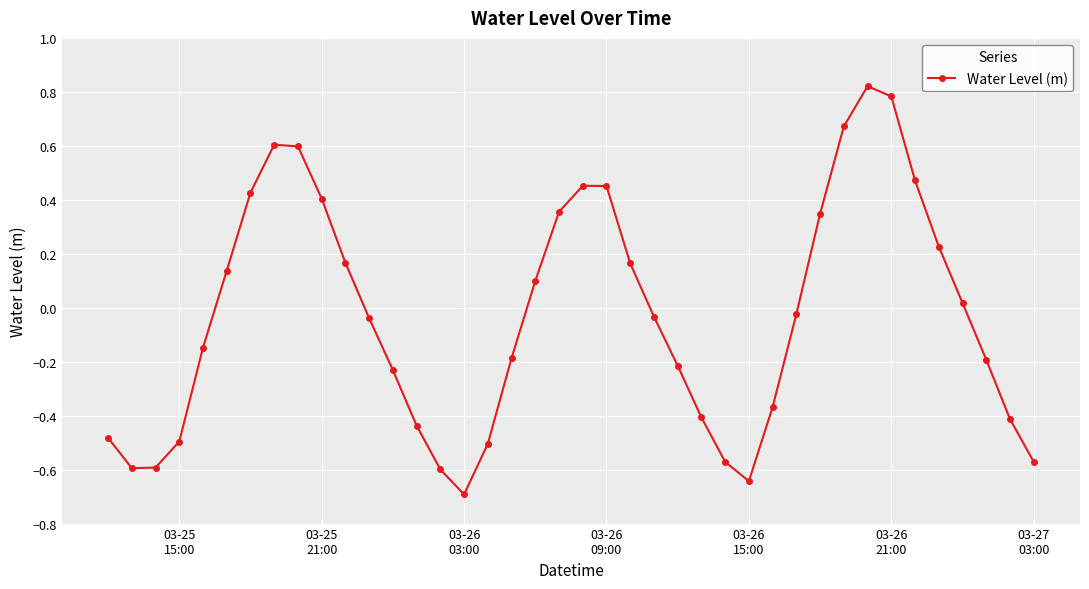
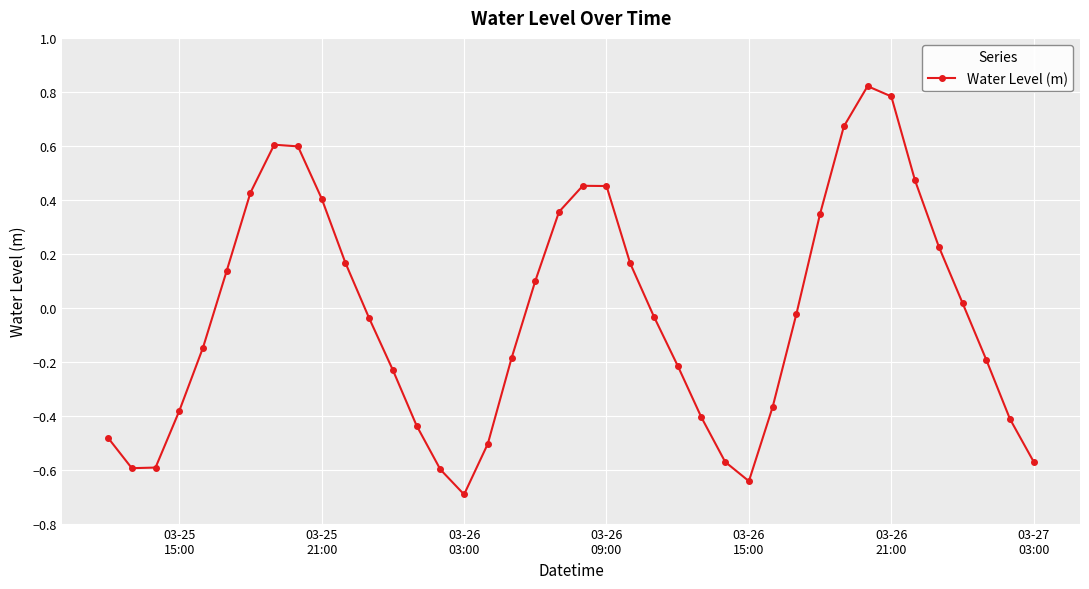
  {
-   "03-25 15:00": -0.50,
+   "03-25 15:00": -0.38,
    "03-25 21:00": 0.40,
    "03-26 03:00": -0.69,
    "03-26 09:00": 0.45,
    "03-26 15:00": -0.64,
    "03-26 21:00": 0.78,
    "03-27 03:00": -0.57
  }
